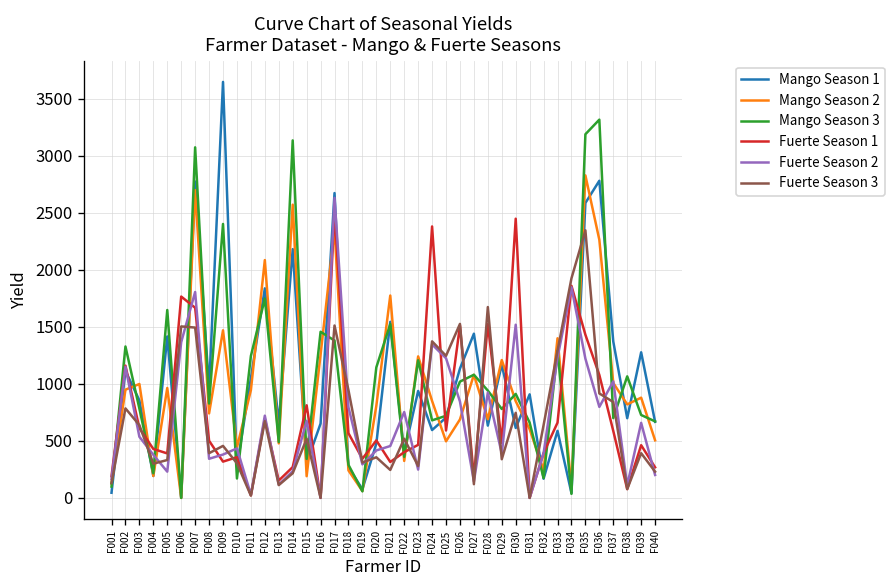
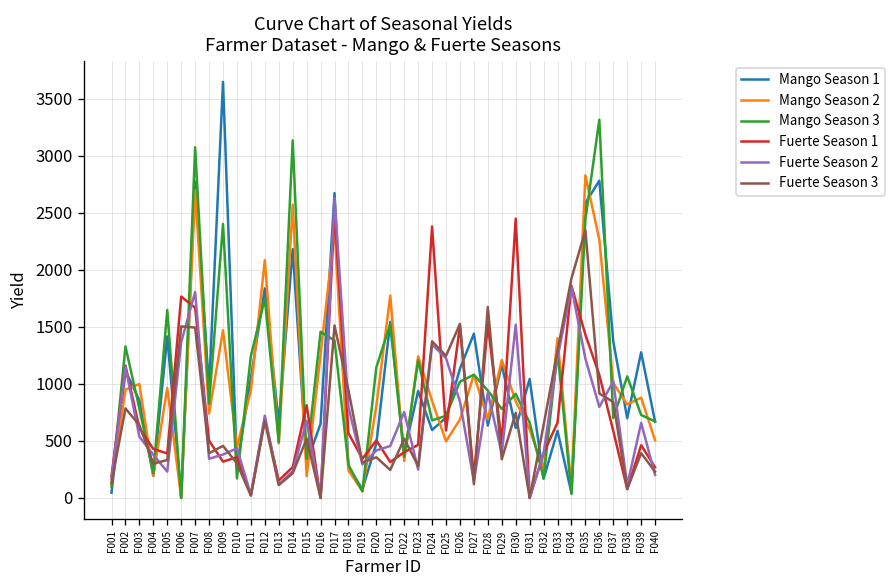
  {
    "Mango Season 1": {
      "F001": 0,
      "F002": 1100,
      "F003": 900,
      "F005": 1400,
      "F007": 2800,
      "F008": 1000,
      "F009": 3600,
      "F010": 300,
      "F011": 1100,
      "F012": 1800,
      "F013": 700,
      "F014": 2200,
      "F015": 300,
      "F016": 700,
      "F017": 2700,
      "F020": 500,
      "F023": 900,
      "F024": 600,
      "F026": 1100,
      "F027": 1400,
      "F028": 600,
      "F029": 1200,
      "F030": 600,
-     "F031": 900,
+     "F031": 1000,
      "F033": 600,
      "F035": 2600,
      "F036": 2800,
      "F037": 1400,
      "F038": 700,
      "F039": 1300
    },
    "Mango Season 2": {
      "F002": 900,
      "F003": 1000,
      "F005": 1000,
      "F007": 2700,
      "F008": 700,
      "F009": 1500,
      "F011": 900,
      "F012": 2100,
      "F014": 2600,
      "F015": 200,
      "F016": 1300,
      "F017": 2400,
      "F018": 200,
      "F020": 800,
      "F021": 1800,
      "F022": 300,
      "F023": 1200,
      "F024": 900,
      "F025": 500,
      "F026": 700,
      "F028": 700,
      "F029": 1200,
      "F030": 800,
      "F031": 600,
      "F032": 200,
      "F033": 1400,
      "F034": 100,
      "F035": 2800,
      "F036": 2300,
      "F038": 800,
      "F039": 900,
      "F040": 500
    },
    "Mango Season 3": {
      "F001": 100,
      "F002": 1300,
      "F003": 800,
      "F005": 1600,
      "F007": 3100,
      "F008": 800,
      "F009": 2400,
      "F010": 200,
      "F011": 1200,
      "F012": 1700,
      "F014": 3100,
      "F015": 300,
      "F016": 1500,
      "F017": 1400,
      "F020": 1100,
      "F022": 400,
      "F023": 1200,
      "F024": 700,
      "F026": 1000,
      "F029": 800,
      "F030": 900,
      "F031": 700,
-     "F035": 3200,
+     "F035": 2400,
      "F036": 3300,
      "F037": 700,
      "F038": 1100,
      "F039": 700
    },
    "Fuerte Season 1": {
      "F003": 600,
      "F004": 400,
      "F005": 400,
      "F006": 1800,
      "F007": 1700,
      "F008": 500,
      "F009": 300,
      "F010": 400,
      "F013": 200,
      "F014": 300,
      "F015": 800,
      "F017": 2500,
      "F018": 600,
      "F019": 300,
      "F020": 500,
      "F021": 300,
      "F023": 500,
      "F024": 2400,
      "F025": 600,
      "F027": 200,
      "F028": 1500,
      "F029": 500,
      "F030": 2400,
      "F033": 700,
      "F035": 1400,
      "F036": 1100,
      "F037": 600,
      "F039": 500,
      "F040": 300
    },
    "Fuerte Season 2": {
      "F003": 500,
      "F004": 400,
      "F005": 200,
      "F006": 1400,
      "F007": 1800,
      "F008": 300,
      "F009": 400,
      "F012": 700,
      "F015": 700,
      "F017": 2600,
      "F018": 800,
      "F020": 400,
      "F021": 500,
      "F022": 800,
      "F023": 200,
      "F026": 800,
      "F029": 400,
      "F030": 1500,
      "F033": 1200,
      "F035": 1200,
      "F036": 800,
      "F038": 100,
      "F039": 700,
      "F040": 200
    },
    "Fuerte Season 3": {
      "F002": 800,
      "F003": 600,
      "F004": 300,
      "F005": 300,
      "F006": 1500,
      "F007": 1500,
      "F008": 400,
      "F009": 500,
      "F010": 300,
      "F015": 500,
      "F017": 1500,
      "F018": 900,
      "F020": 400,
      "F021": 200,
      "F022": 500,
      "F023": 300,
      "F028": 1700,
      "F029": 300,
      "F030": 700,
      "F032": 600,
      "F034": 1900,
      "F035": 2300,
      "F036": 900,
      "F037": 800,
      "F039": 400,
      "F040": 200
    }
  }
